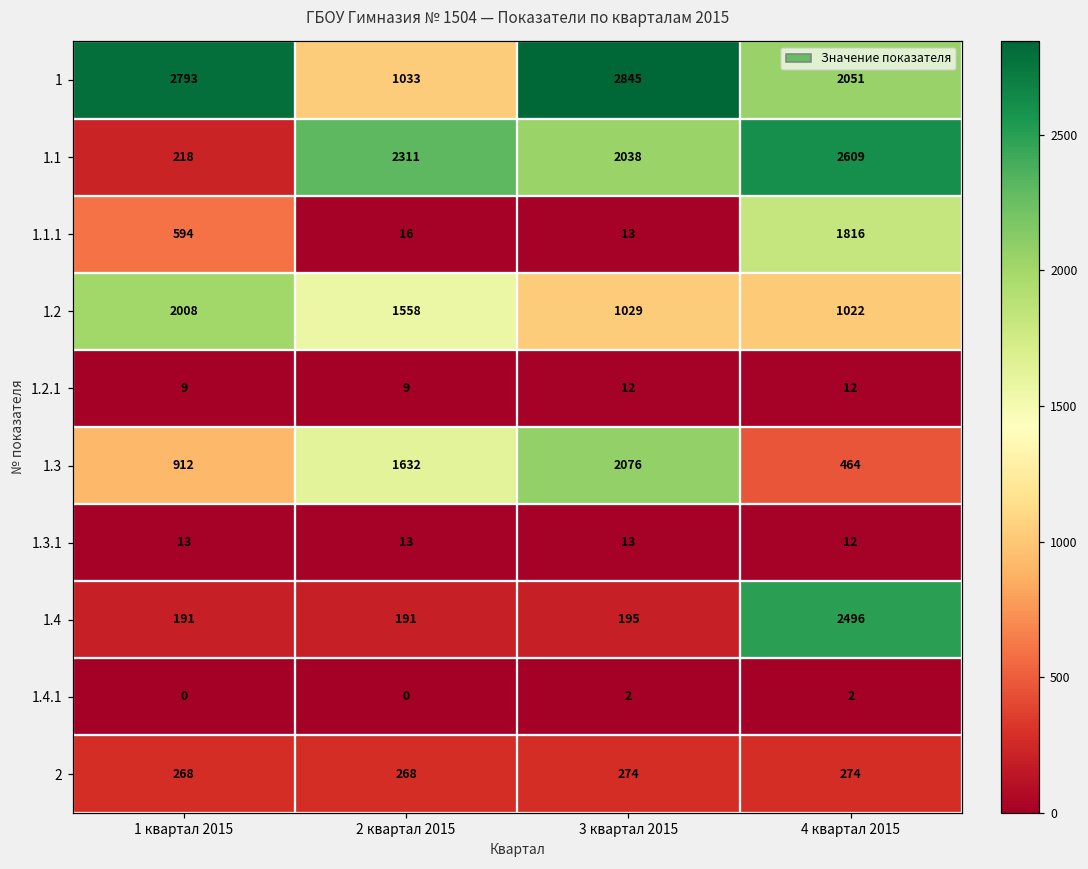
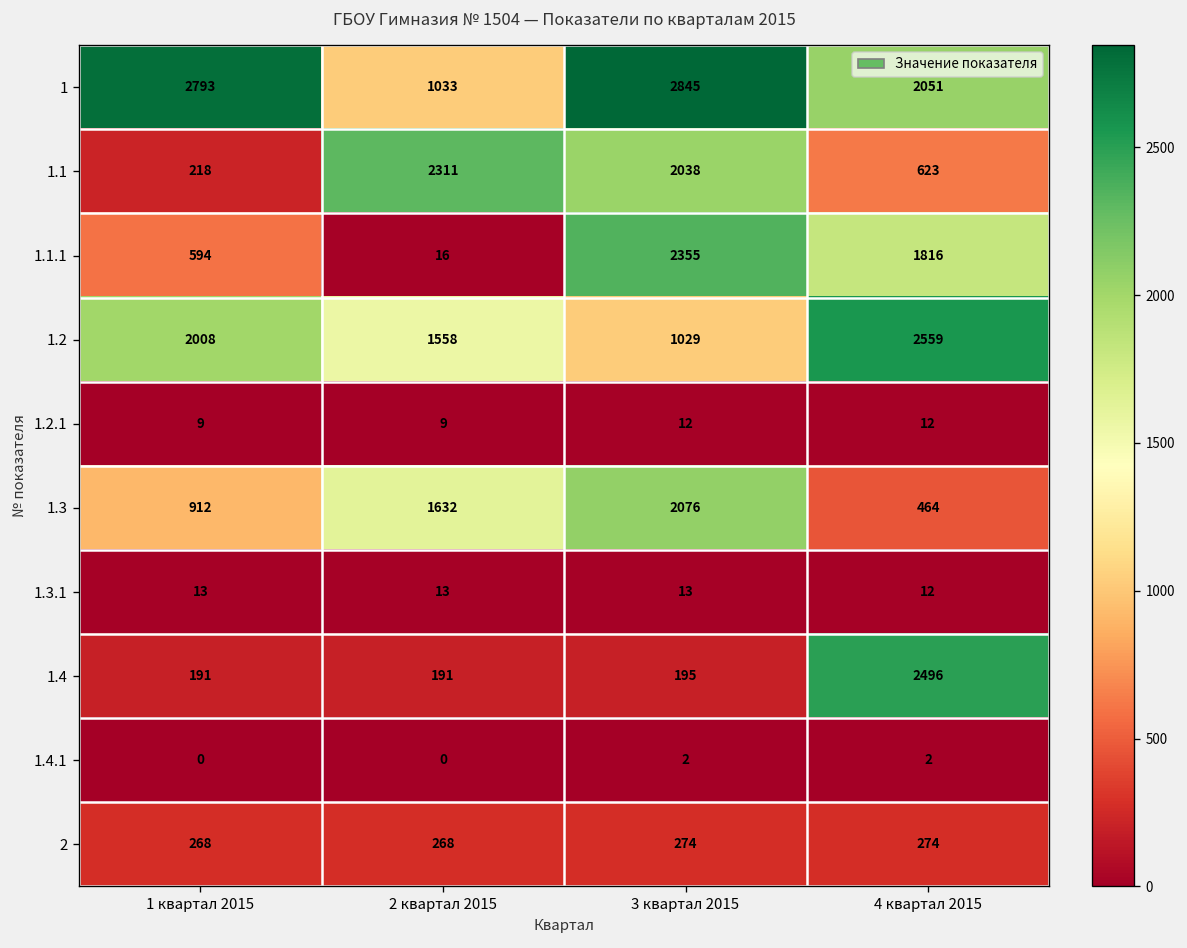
  {
    "1": {
      "1 квартал 2015": 2793,
      "2 квартал 2015": 1033,
      "3 квартал 2015": 2845,
      "4 квартал 2015": 2051
    },
    "1.1": {
      "1 квартал 2015": 218,
      "2 квартал 2015": 2311,
      "3 квартал 2015": 2038,
-     "4 квартал 2015": 2609
+     "4 квартал 2015": 623
    },
    "1.1.1": {
      "1 квартал 2015": 594,
      "2 квартал 2015": 16,
-     "3 квартал 2015": 13,
+     "3 квартал 2015": 2355,
      "4 квартал 2015": 1816
    },
    "1.2": {
      "1 квартал 2015": 2008,
      "2 квартал 2015": 1558,
      "3 квартал 2015": 1029,
-     "4 квартал 2015": 1022
+     "4 квартал 2015": 2559
    },
    "1.2.1": {
      "1 квартал 2015": 9,
      "2 квартал 2015": 9,
      "3 квартал 2015": 12,
      "4 квартал 2015": 12
    },
    "1.3": {
      "1 квартал 2015": 912,
      "2 квартал 2015": 1632,
      "3 квартал 2015": 2076,
      "4 квартал 2015": 464
    },
    "1.3.1": {
      "1 квартал 2015": 13,
      "2 квартал 2015": 13,
      "3 квартал 2015": 13,
      "4 квартал 2015": 12
    },
    "1.4": {
      "1 квартал 2015": 191,
      "2 квартал 2015": 191,
      "3 квартал 2015": 195,
      "4 квартал 2015": 2496
    },
    "1.4.1": {
      "1 квартал 2015": 0,
      "2 квартал 2015": 0,
      "3 квартал 2015": 2,
      "4 квартал 2015": 2
    },
    "2": {
      "1 квартал 2015": 268,
      "2 квартал 2015": 268,
      "3 квартал 2015": 274,
      "4 квартал 2015": 274
    }
  }
